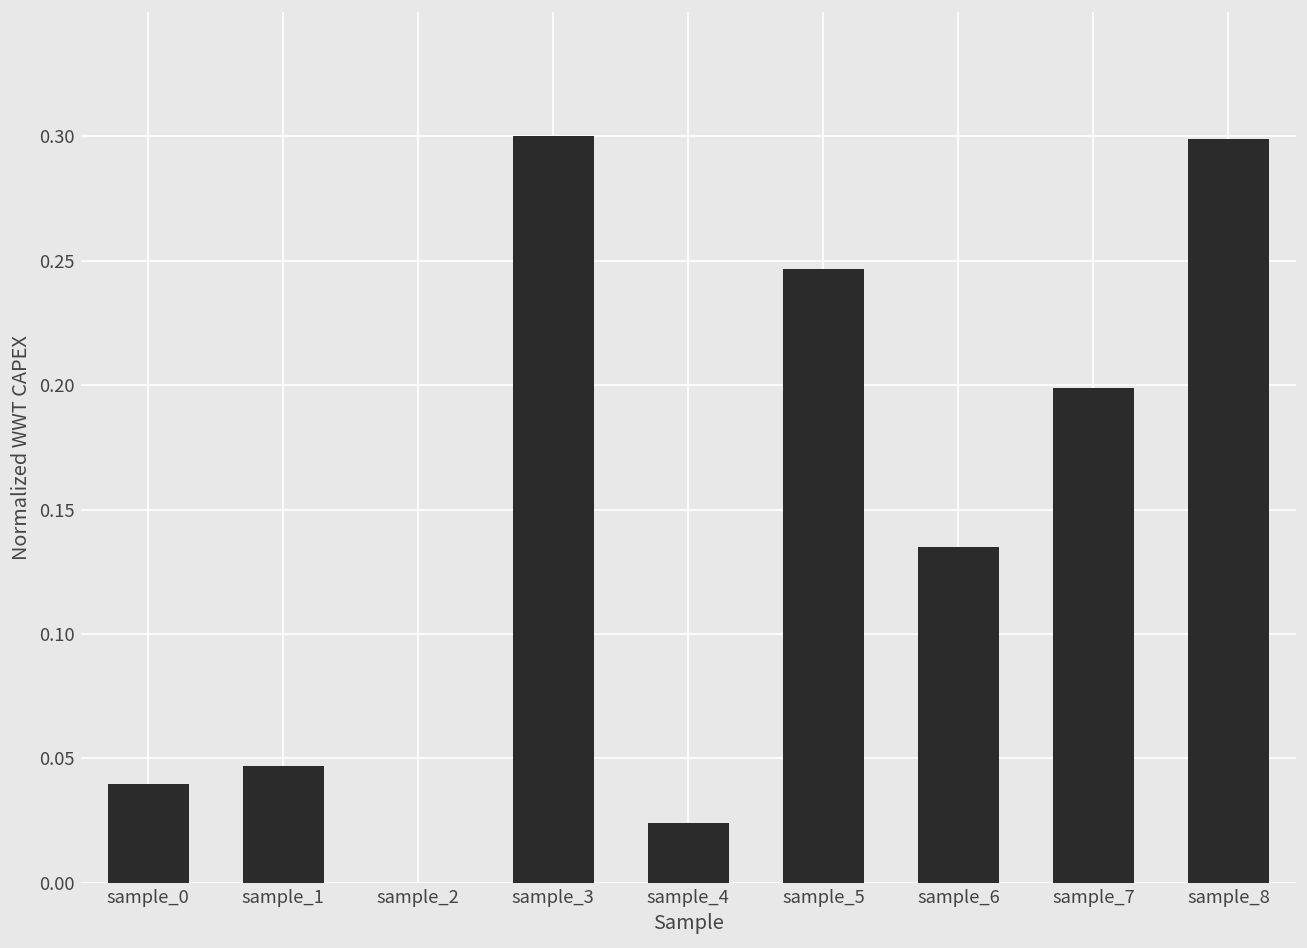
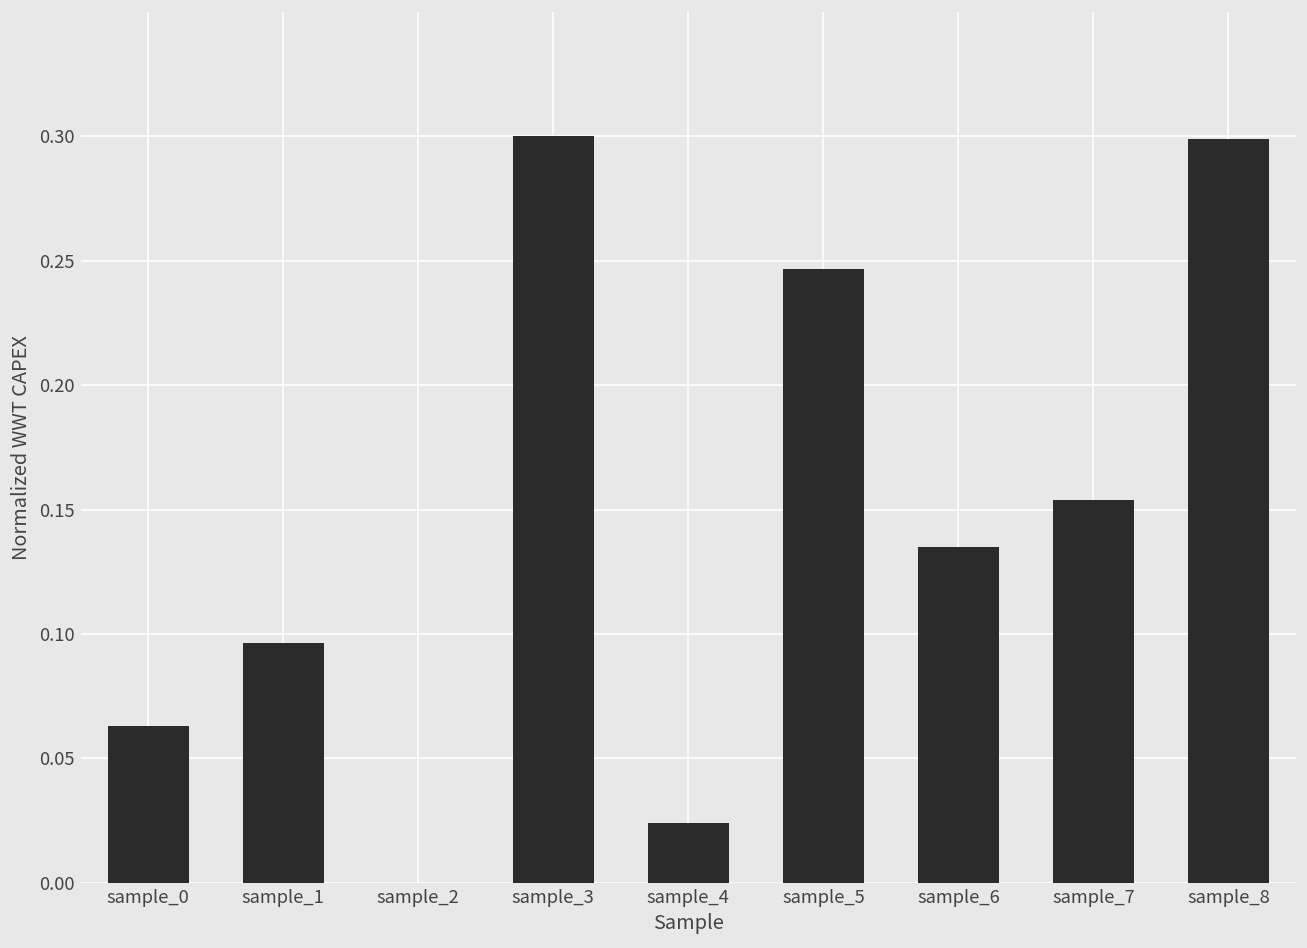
  {
-   "sample_0": 0.040,
-   "sample_1": 0.047,
+   "sample_0": 0.063,
+   "sample_1": 0.096,
    "sample_2": 0.000,
    "sample_3": 0.300,
    "sample_4": 0.024,
    "sample_5": 0.247,
    "sample_6": 0.135,
-   "sample_7": 0.199,
+   "sample_7": 0.154,
    "sample_8": 0.299
  }
